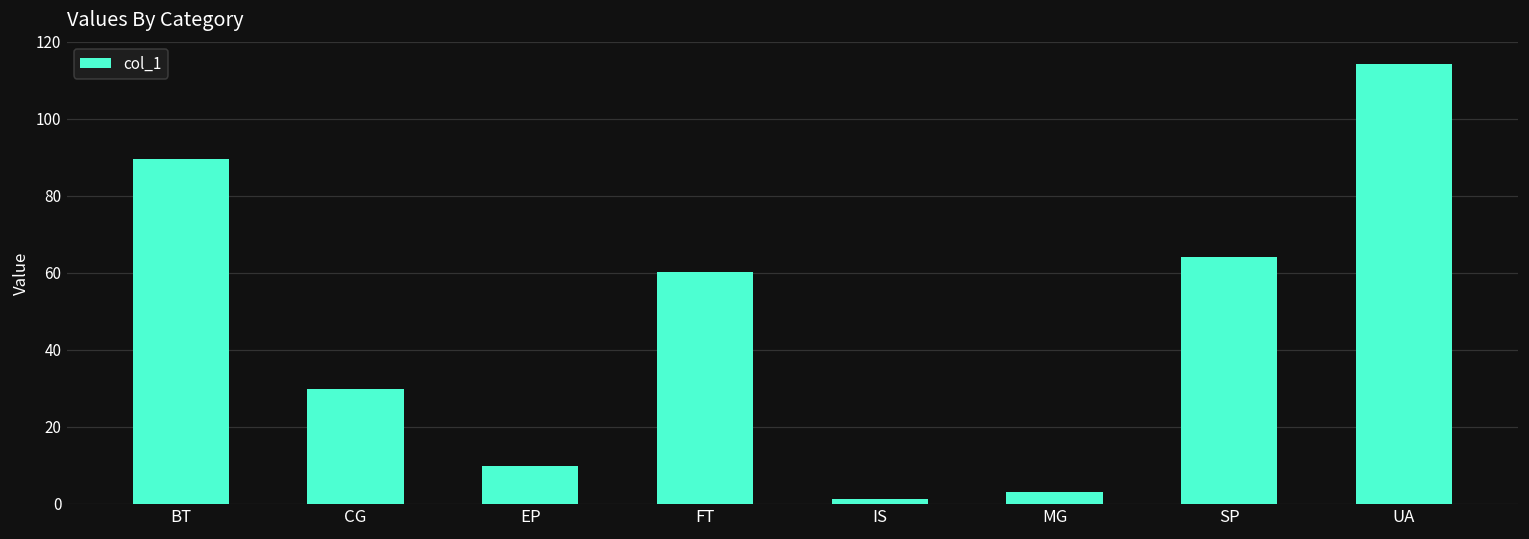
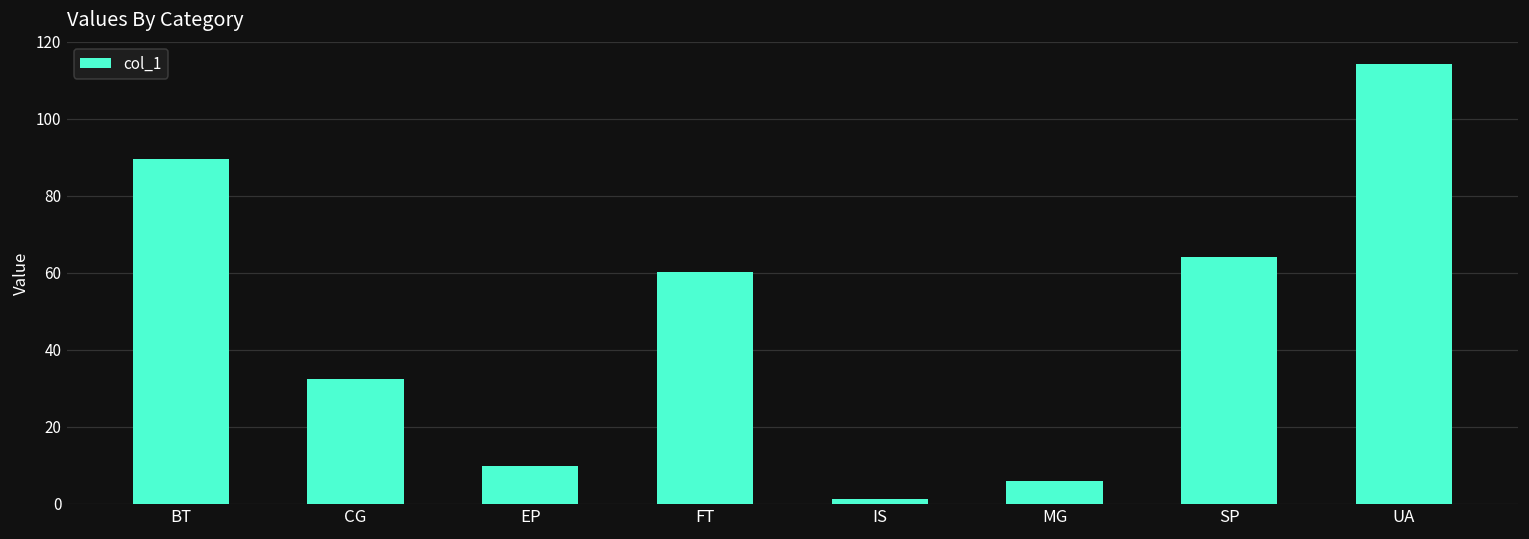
  {
    "BT": 90,
-   "CG": 30,
+   "CG": 33,
    "EP": 10,
    "FT": 60,
    "IS": 1,
-   "MG": 3,
+   "MG": 6,
    "SP": 64,
    "UA": 114
  }
